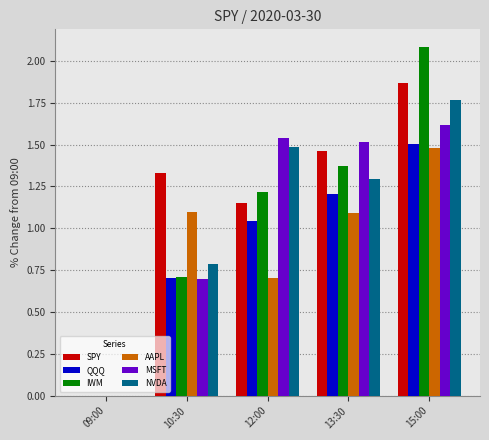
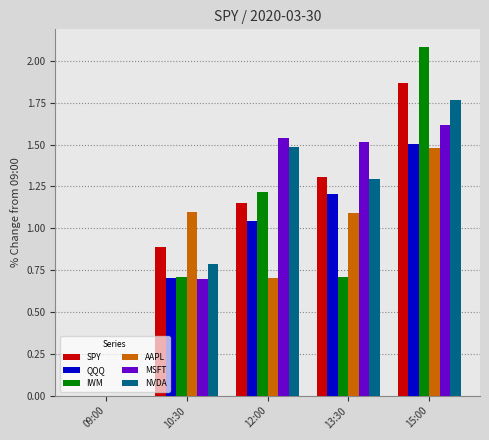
  {
    "SPY": {
      "09:00": 0.00,
-     "10:30": 1.33,
+     "10:30": 0.89,
      "12:00": 1.15,
-     "13:30": 1.46,
+     "13:30": 1.31,
      "15:00": 1.87
    },
    "QQQ": {
      "09:00": 0.00,
      "10:30": 0.70,
      "12:00": 1.04,
      "13:30": 1.20,
      "15:00": 1.51
    },
    "IWM": {
      "09:00": 0.00,
      "10:30": 0.71,
      "12:00": 1.21,
-     "13:30": 1.37,
+     "13:30": 0.71,
      "15:00": 2.08
    },
    "AAPL": {
      "09:00": 0.00,
      "10:30": 1.10,
      "12:00": 0.70,
      "13:30": 1.09,
      "15:00": 1.48
    },
    "MSFT": {
      "09:00": 0.00,
      "10:30": 0.69,
      "12:00": 1.54,
      "13:30": 1.51,
      "15:00": 1.62
    },
    "NVDA": {
      "09:00": 0.00,
      "10:30": 0.79,
      "12:00": 1.48,
      "13:30": 1.30,
      "15:00": 1.77
    }
  }
